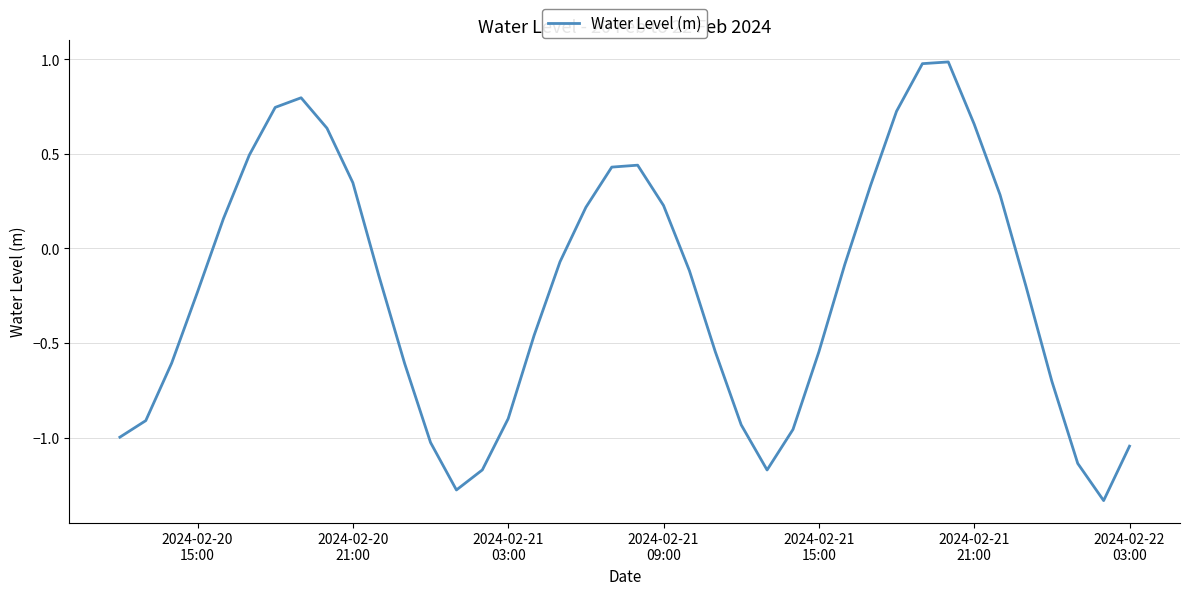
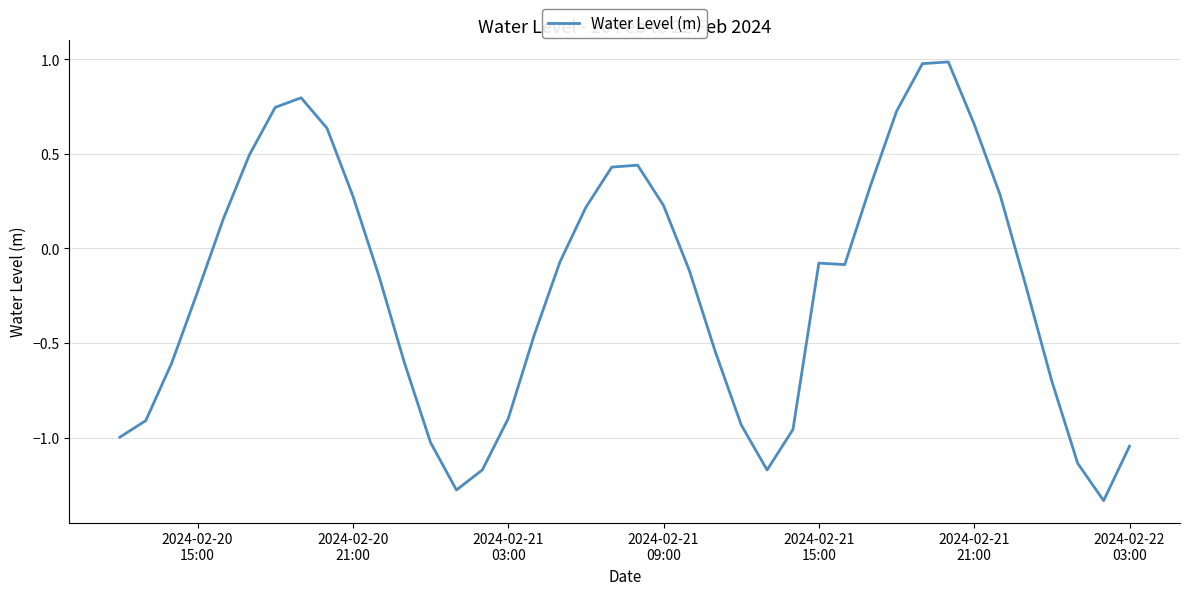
  {
    "2024-02-20 15:00": -0.23,
-   "2024-02-20 21:00": 0.35,
+   "2024-02-20 21:00": 0.28,
    "2024-02-21 03:00": -0.90,
    "2024-02-21 09:00": 0.23,
-   "2024-02-21 15:00": -0.55,
+   "2024-02-21 15:00": -0.08,
    "2024-02-21 21:00": 0.66,
    "2024-02-22 03:00": -1.05
  }
